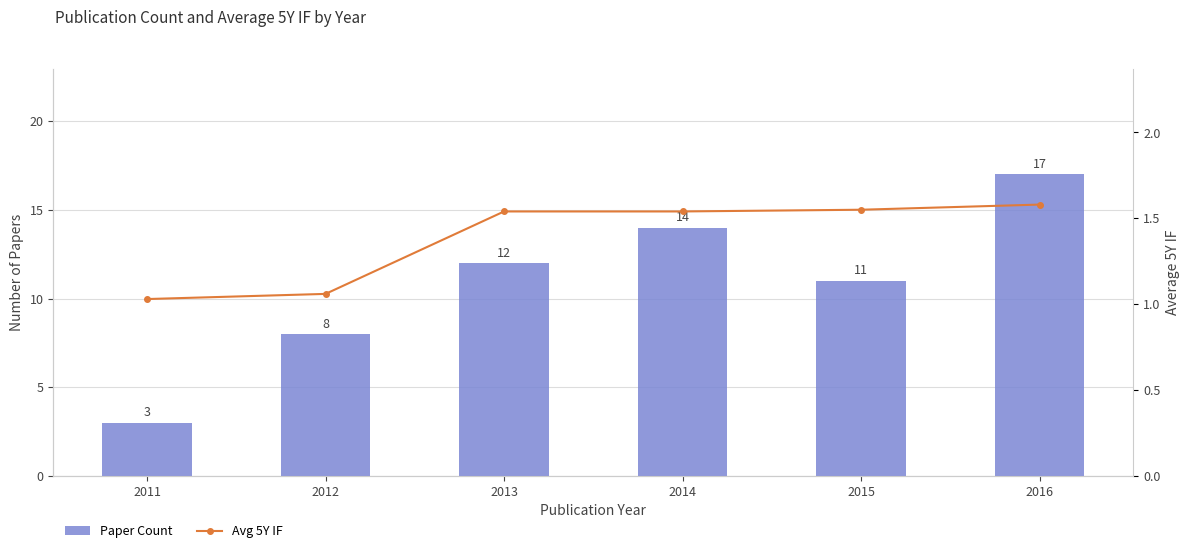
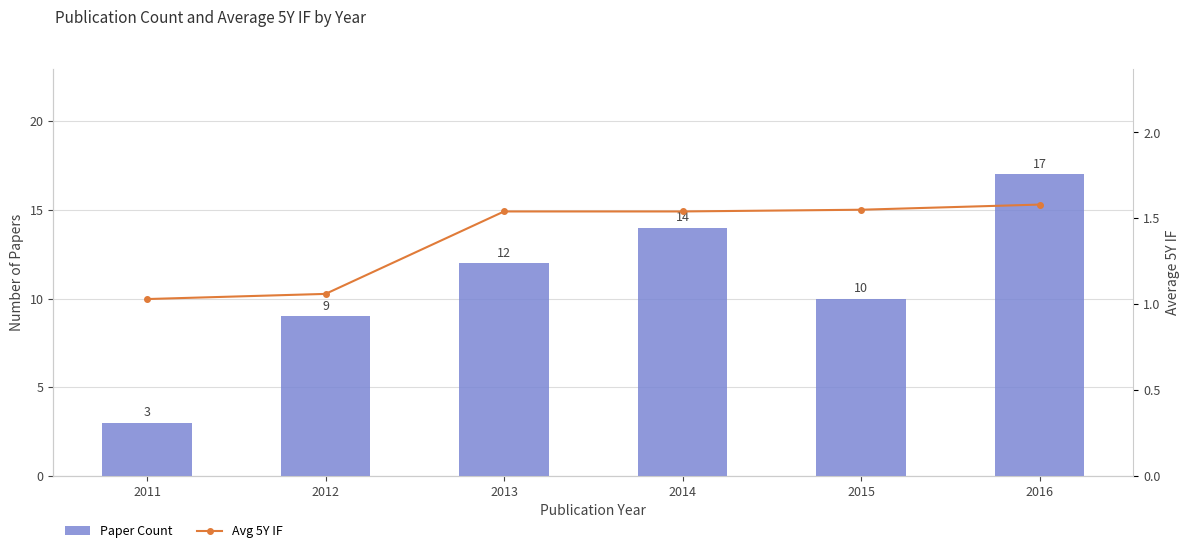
  {
    "Paper Count": {
      "2011": 3,
-     "2012": 8,
+     "2012": 9,
      "2013": 12,
-     "2015": 11,
+     "2015": 10,
      "2016": 17
    }
  }
